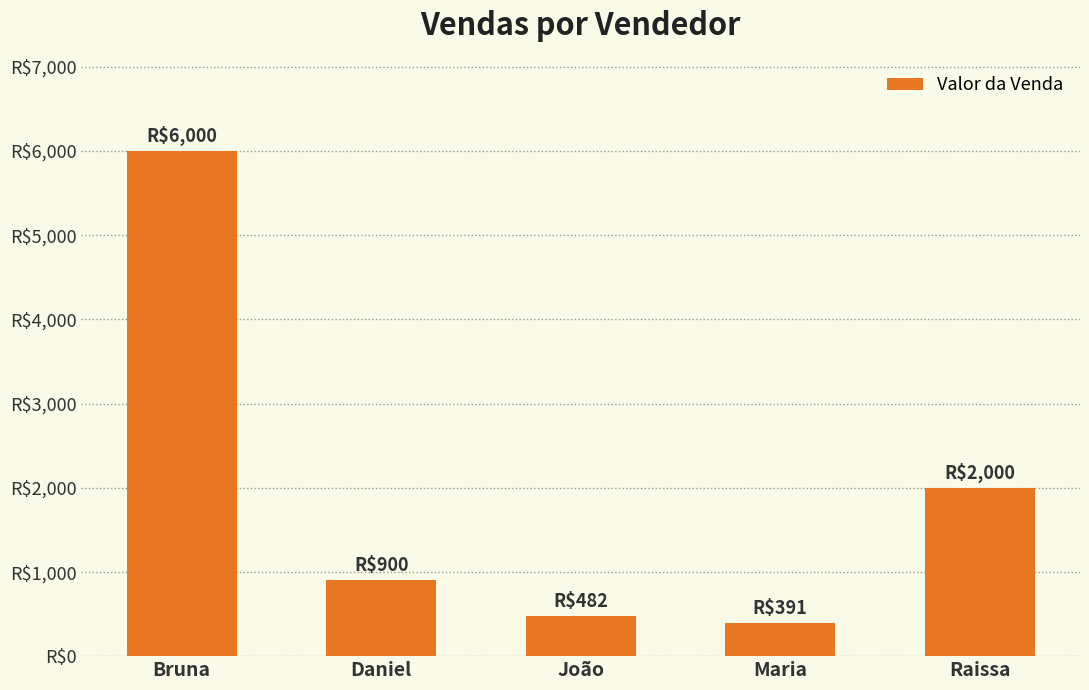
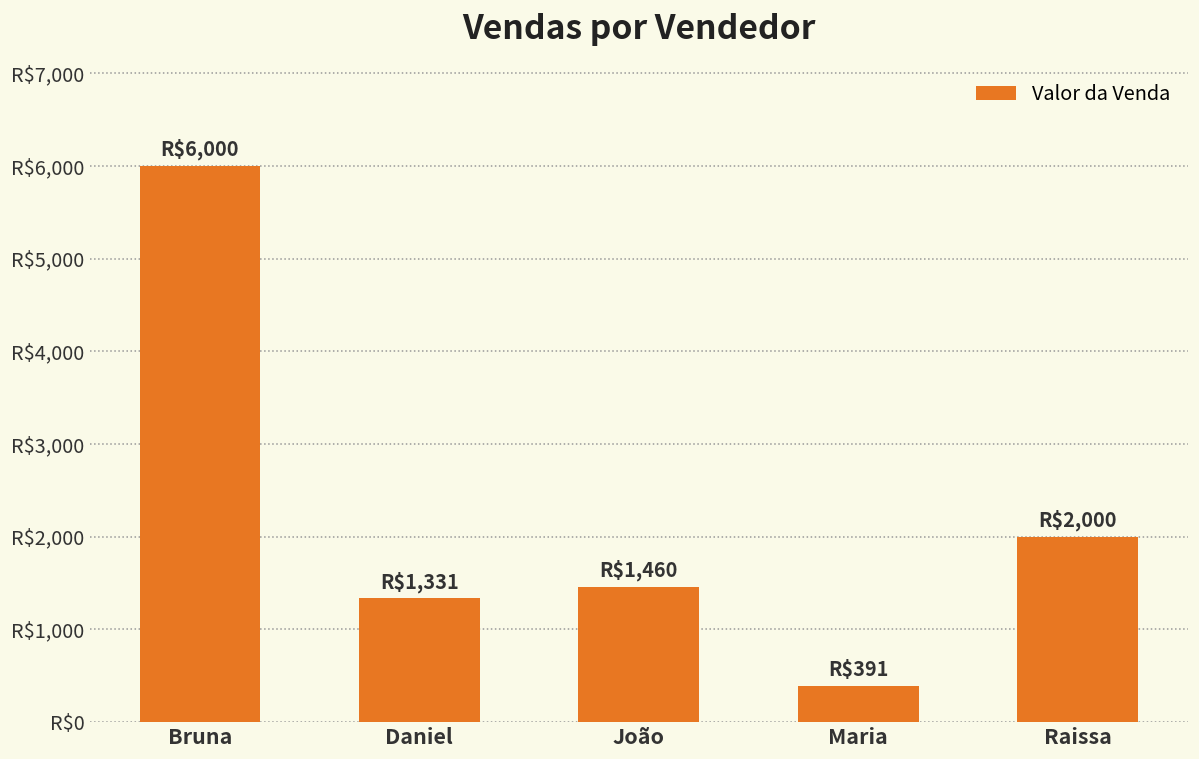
  {
    "Bruna": "$6,000",
-   "Daniel": "$900",
-   "João": "$482",
+   "Daniel": "$1,331",
+   "João": "$1,460",
    "Maria": "$391",
    "Raissa": "$2,000"
  }
